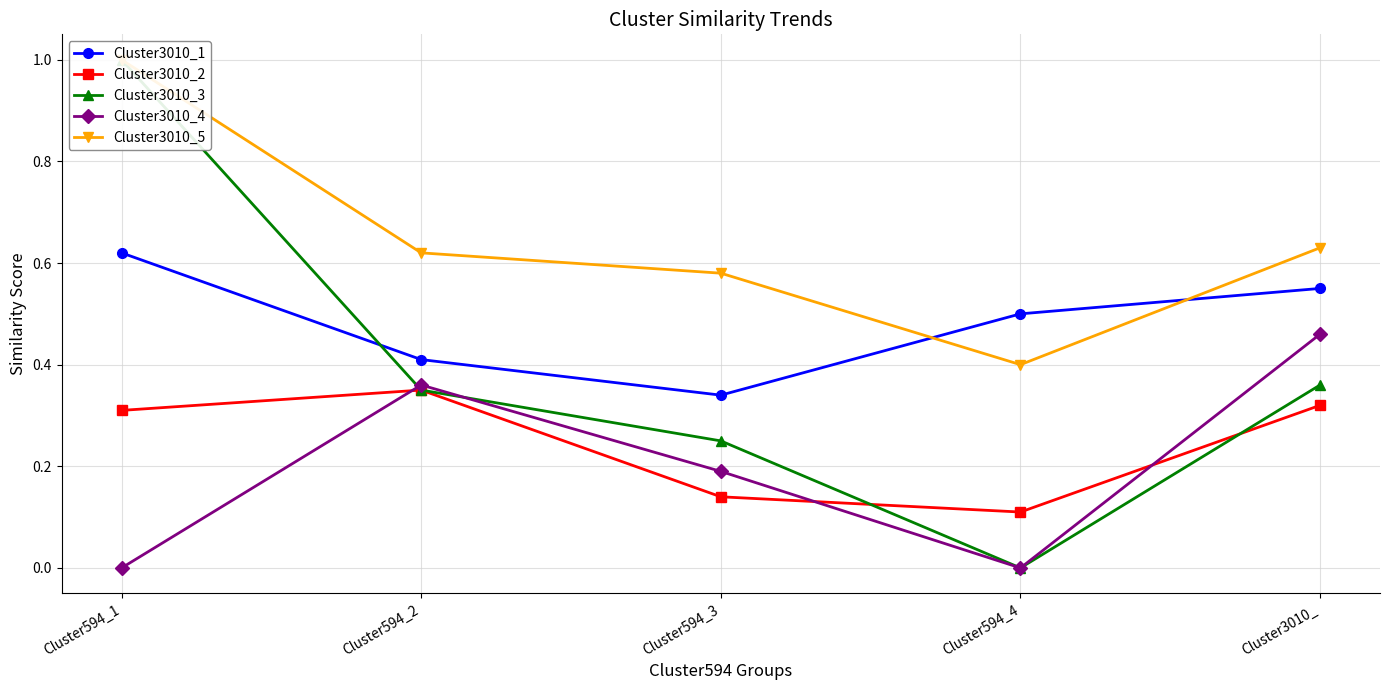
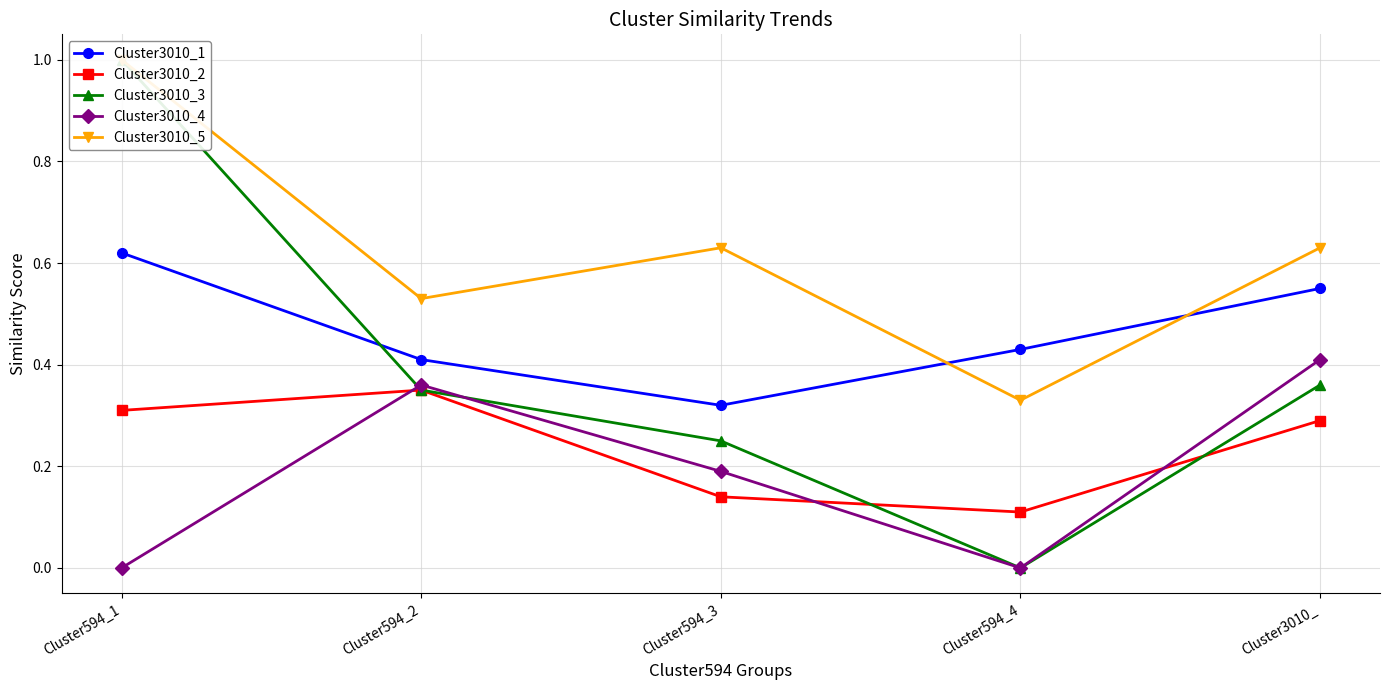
  {
    "Cluster3010_1": {
      "Cluster594_1": 0.62,
      "Cluster594_2": 0.41,
-     "Cluster594_3": 0.34,
-     "Cluster594_4": 0.50,
+     "Cluster594_3": 0.32,
+     "Cluster594_4": 0.43,
      "Cluster3010_": 0.55
    },
    "Cluster3010_2": {
      "Cluster594_1": 0.31,
      "Cluster594_3": 0.14,
      "Cluster594_4": 0.11,
-     "Cluster3010_": 0.32
+     "Cluster3010_": 0.29
    },
    "Cluster3010_3": {
      "Cluster594_3": 0.25,
      "Cluster3010_": 0.36
    },
    "Cluster3010_4": {
      "Cluster594_1": 0.00,
      "Cluster594_2": 0.36,
      "Cluster594_3": 0.19,
-     "Cluster3010_": 0.46
+     "Cluster3010_": 0.41
    },
    "Cluster3010_5": {
-     "Cluster594_2": 0.62,
-     "Cluster594_3": 0.58,
-     "Cluster594_4": 0.40,
+     "Cluster594_2": 0.53,
+     "Cluster594_3": 0.63,
+     "Cluster594_4": 0.33,
      "Cluster3010_": 0.63
    }
  }
